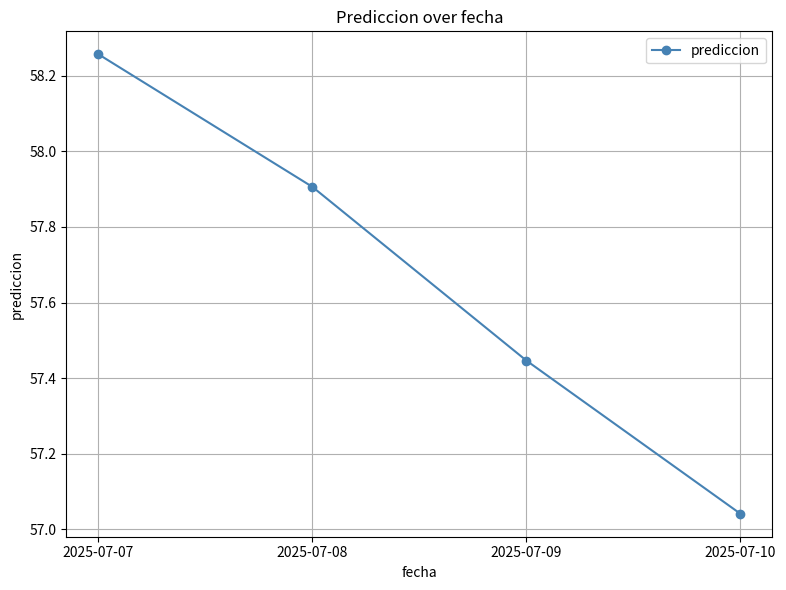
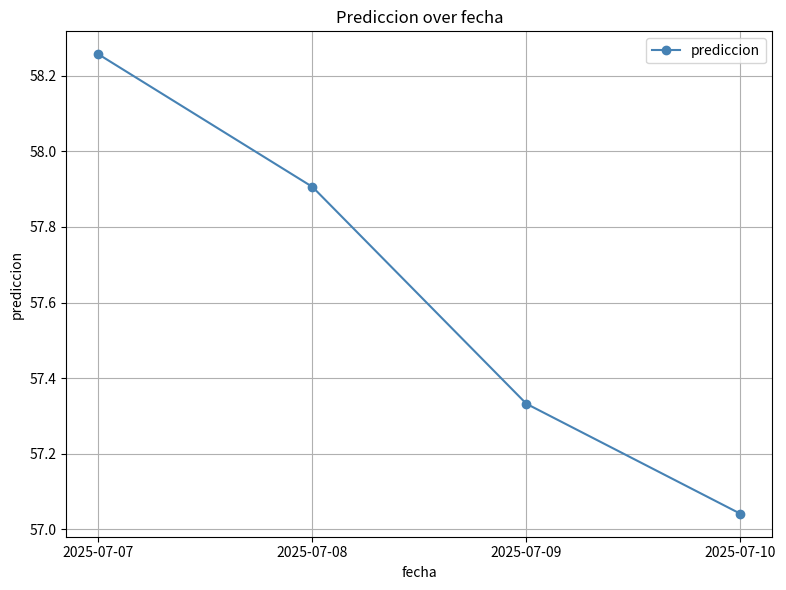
  {
    "2025-07-07": 58.26,
    "2025-07-08": 57.91,
-   "2025-07-09": 57.45,
+   "2025-07-09": 57.33,
    "2025-07-10": 57.04
  }
